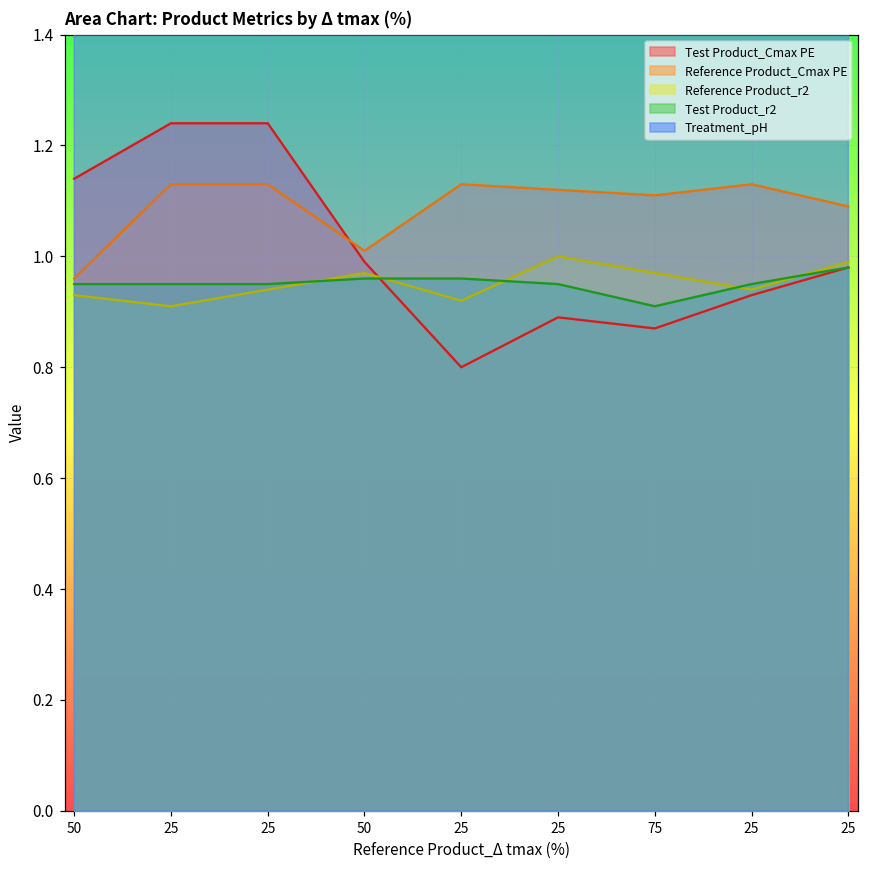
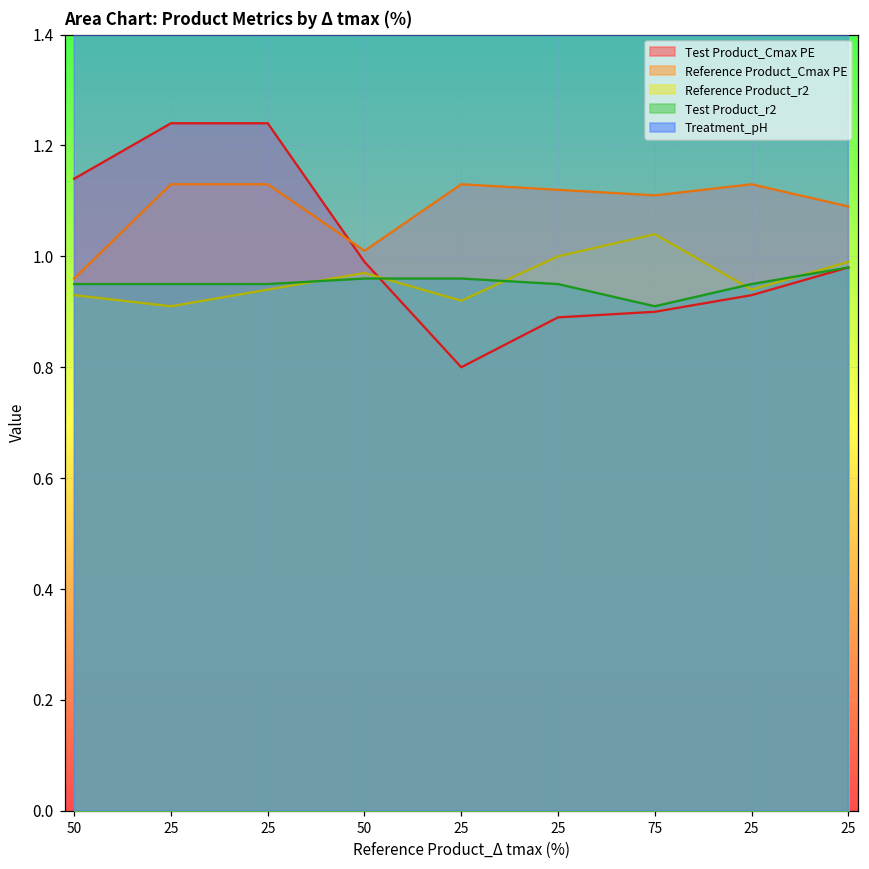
  {
    "Test Product_Cmax PE": {
-     "75": 0.87
+     "75": 0.90
    },
    "Reference Product_Cmax PE": {
      "75": 1.11
    },
    "Reference Product_r2": {
-     "75": 0.97
+     "75": 1.04
    },
    "Test Product_r2": {
      "75": 0.91
    }
  }
